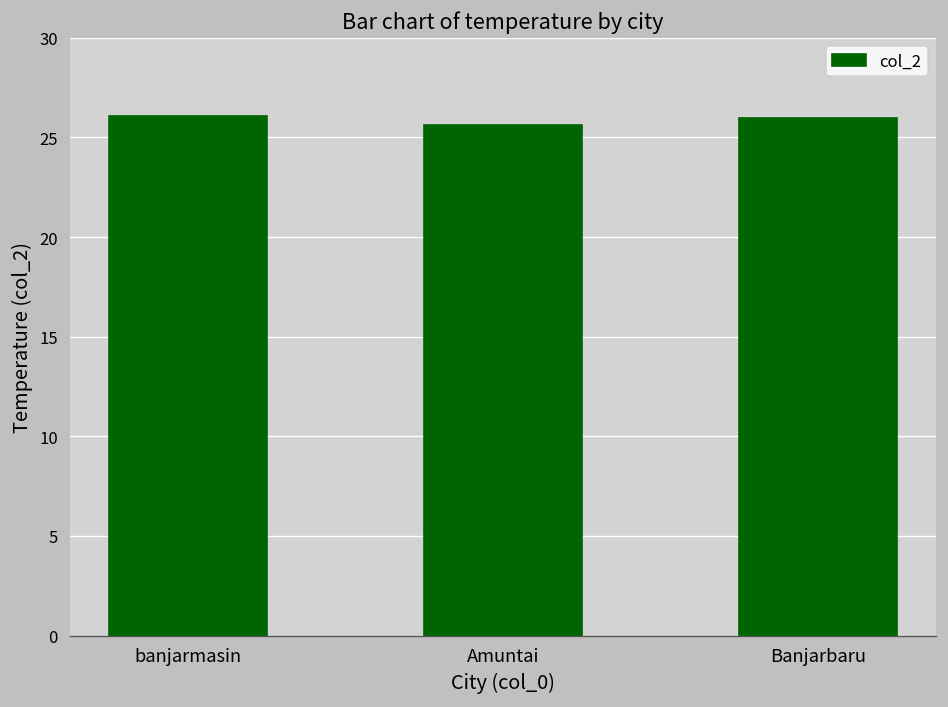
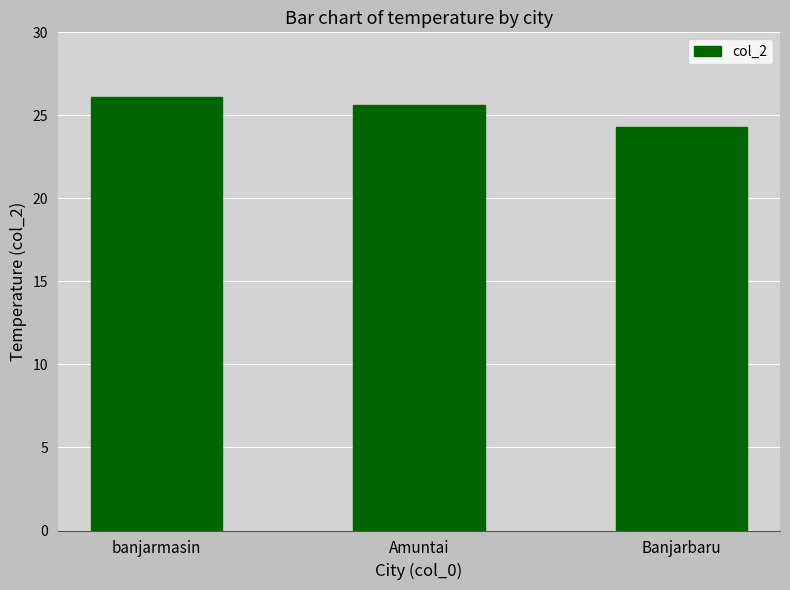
  {
    "banjarmasin": 26.1,
    "Amuntai": 25.6,
-   "Banjarbaru": 26.0
+   "Banjarbaru": 24.3
  }
